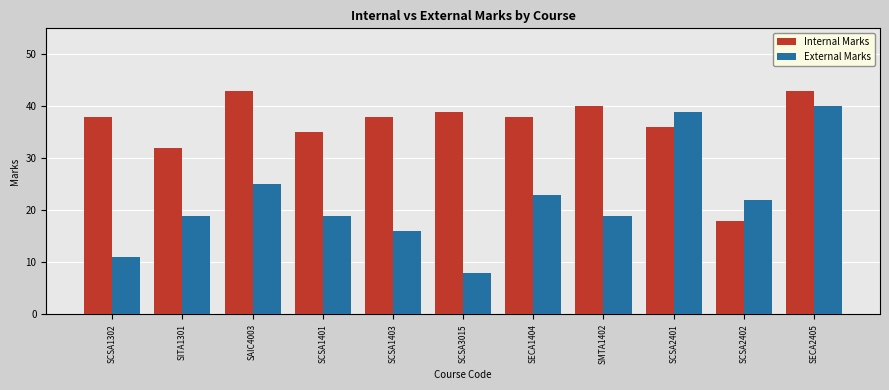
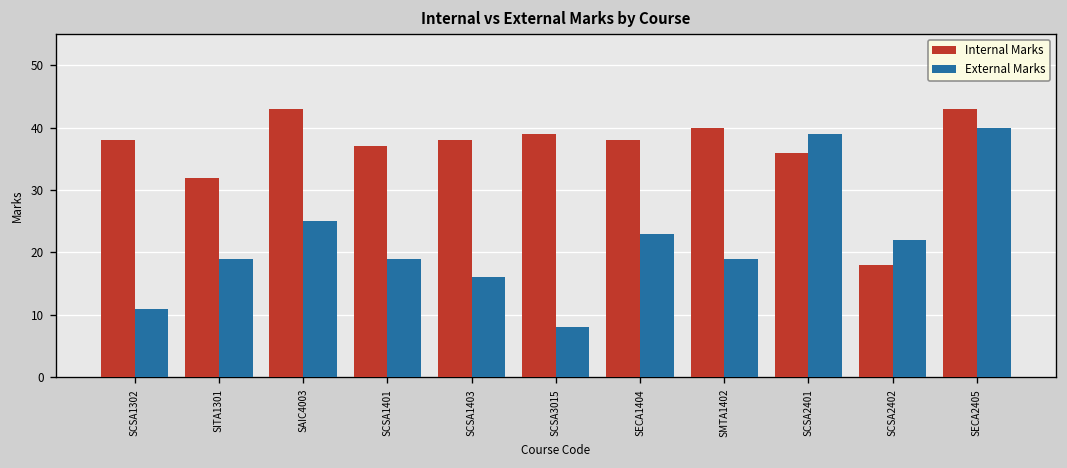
  {
    "Internal Marks": {
      "SCSA1302": 38,
      "SITA1301": 32,
      "SAIC4003": 43,
-     "SCSA1401": 35,
+     "SCSA1401": 37,
      "SCSA1403": 38,
      "SCSA3015": 39,
      "SECA1404": 38,
      "SMTA1402": 40,
      "SCSA2401": 36,
      "SCSA2402": 18,
      "SECA2405": 43
    },
    "External Marks": {
      "SCSA1302": 11,
      "SITA1301": 19,
      "SAIC4003": 25,
      "SCSA1401": 19,
      "SCSA1403": 16,
      "SCSA3015": 8,
      "SECA1404": 23,
      "SMTA1402": 19,
      "SCSA2401": 39,
      "SCSA2402": 22,
      "SECA2405": 40
    }
  }
